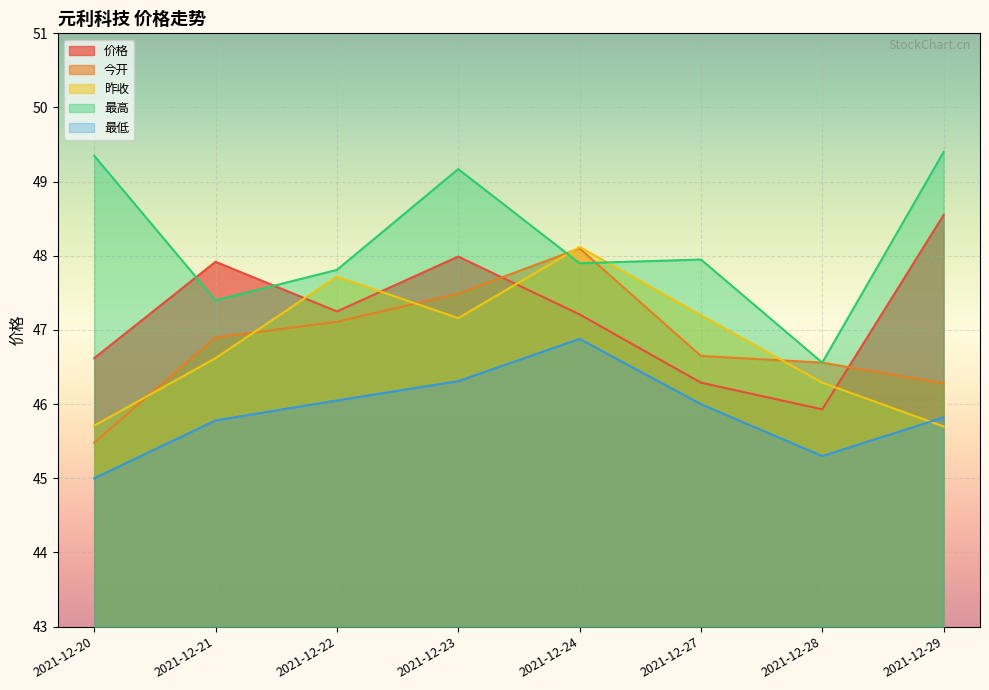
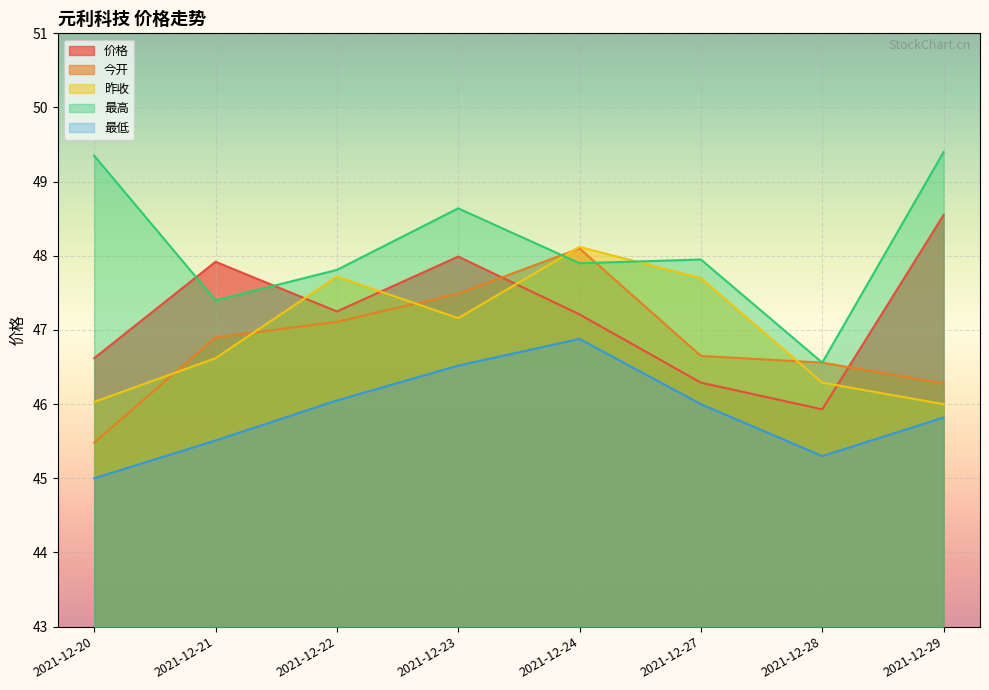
  {
    "昨收": {
-     "2021-12-20": 45.7,
+     "2021-12-20": 46.0,
      "2021-12-21": 46.6,
      "2021-12-22": 47.7,
      "2021-12-23": 47.2,
-     "2021-12-27": 47.2,
+     "2021-12-27": 47.7,
      "2021-12-28": 46.3,
-     "2021-12-29": 45.7
+     "2021-12-29": 46.0
    },
    "最高": {
      "2021-12-20": 49.4,
      "2021-12-21": 47.4,
      "2021-12-22": 47.8,
-     "2021-12-23": 49.2,
+     "2021-12-23": 48.6,
      "2021-12-24": 47.9,
      "2021-12-27": 48.0,
      "2021-12-29": 49.4
    },
    "最低": {
      "2021-12-20": 45.0,
-     "2021-12-21": 45.8,
+     "2021-12-21": 45.5,
      "2021-12-22": 46.1,
-     "2021-12-23": 46.3,
+     "2021-12-23": 46.5,
      "2021-12-24": 46.9,
      "2021-12-27": 46.0,
      "2021-12-28": 45.3,
      "2021-12-29": 45.8
    }
  }
